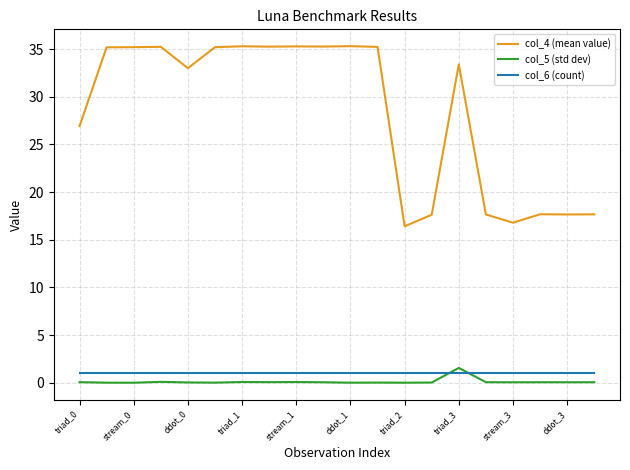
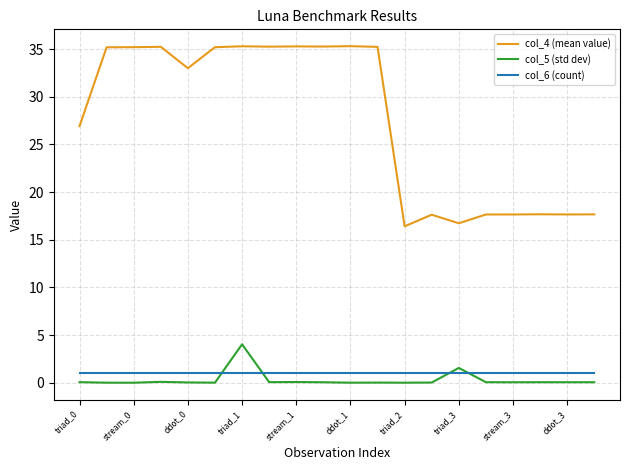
  {
    "col_4 (mean value)": {
      "triad_0": 27,
      "stream_0": 35,
      "ddot_0": 33,
      "triad_1": 35,
      "stream_1": 35,
      "ddot_1": 35,
      "triad_2": 16,
-     "triad_3": 33,
-     "stream_3": 17,
+     "triad_3": 17,
+     "stream_3": 18,
      "ddot_3": 18
    },
    "col_5 (std dev)": {
      "triad_0": 0,
      "stream_0": 0,
      "ddot_0": 0,
-     "triad_1": 0,
+     "triad_1": 4,
      "stream_1": 0,
      "ddot_1": 0,
      "triad_2": 0,
      "triad_3": 2,
      "stream_3": 0,
      "ddot_3": 0
    },
    "col_6 (count)": {
      "triad_0": 1,
      "stream_0": 1,
      "ddot_0": 1,
      "triad_1": 1,
      "stream_1": 1,
      "ddot_1": 1,
      "triad_2": 1,
      "triad_3": 1,
      "stream_3": 1,
      "ddot_3": 1
    }
  }
